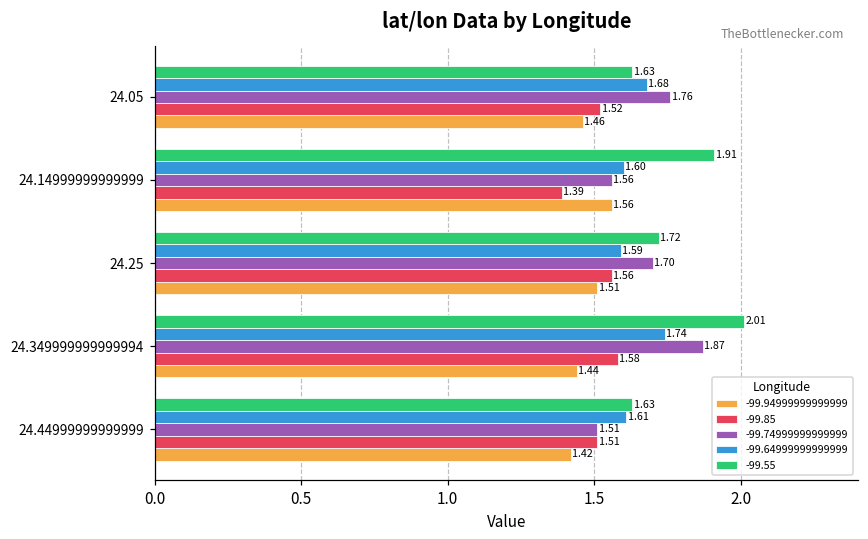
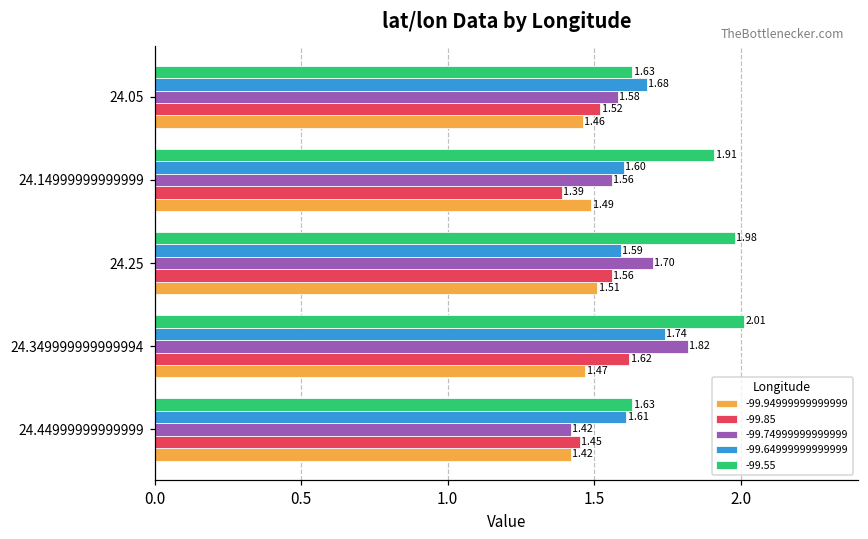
  {
    "-99.94999999999999": {
      "24.05": 1.46,
-     "24.14999999999999": 1.56,
+     "24.14999999999999": 1.49,
      "24.25": 1.51,
-     "24.349999999999994": 1.44,
+     "24.349999999999994": 1.47,
      "24.44999999999999": 1.42
    },
    "-99.85": {
      "24.05": 1.52,
      "24.14999999999999": 1.39,
      "24.25": 1.56,
-     "24.349999999999994": 1.58,
-     "24.44999999999999": 1.51
+     "24.349999999999994": 1.62,
+     "24.44999999999999": 1.45
    },
    "-99.74999999999999": {
-     "24.05": 1.76,
+     "24.05": 1.58,
      "24.14999999999999": 1.56,
      "24.25": 1.70,
-     "24.349999999999994": 1.87,
-     "24.44999999999999": 1.51
+     "24.349999999999994": 1.82,
+     "24.44999999999999": 1.42
    },
    "-99.64999999999999": {
      "24.05": 1.68,
      "24.14999999999999": 1.60,
      "24.25": 1.59,
      "24.349999999999994": 1.74,
      "24.44999999999999": 1.61
    },
    "-99.55": {
      "24.05": 1.63,
      "24.14999999999999": 1.91,
-     "24.25": 1.72,
+     "24.25": 1.98,
      "24.349999999999994": 2.01,
      "24.44999999999999": 1.63
    }
  }
